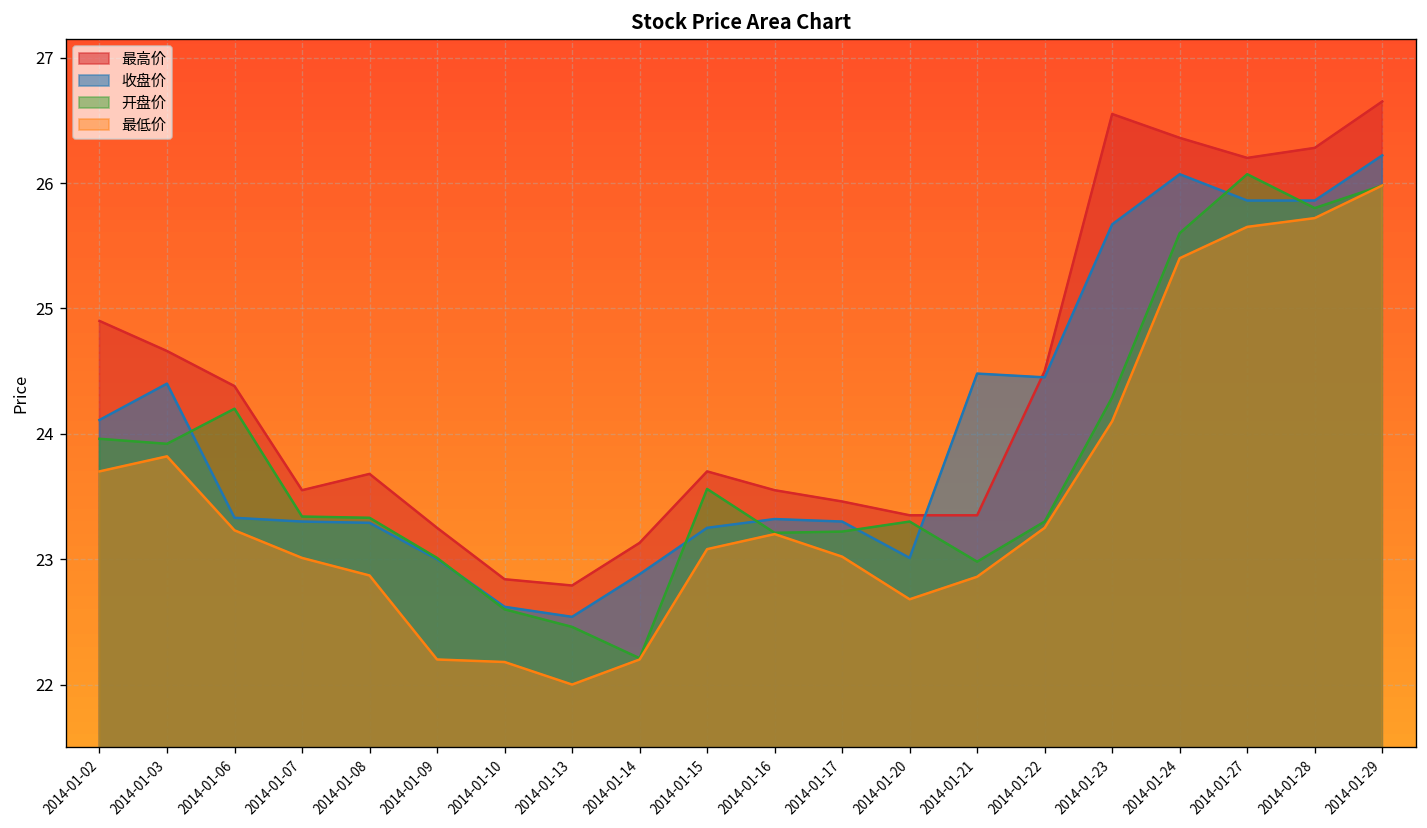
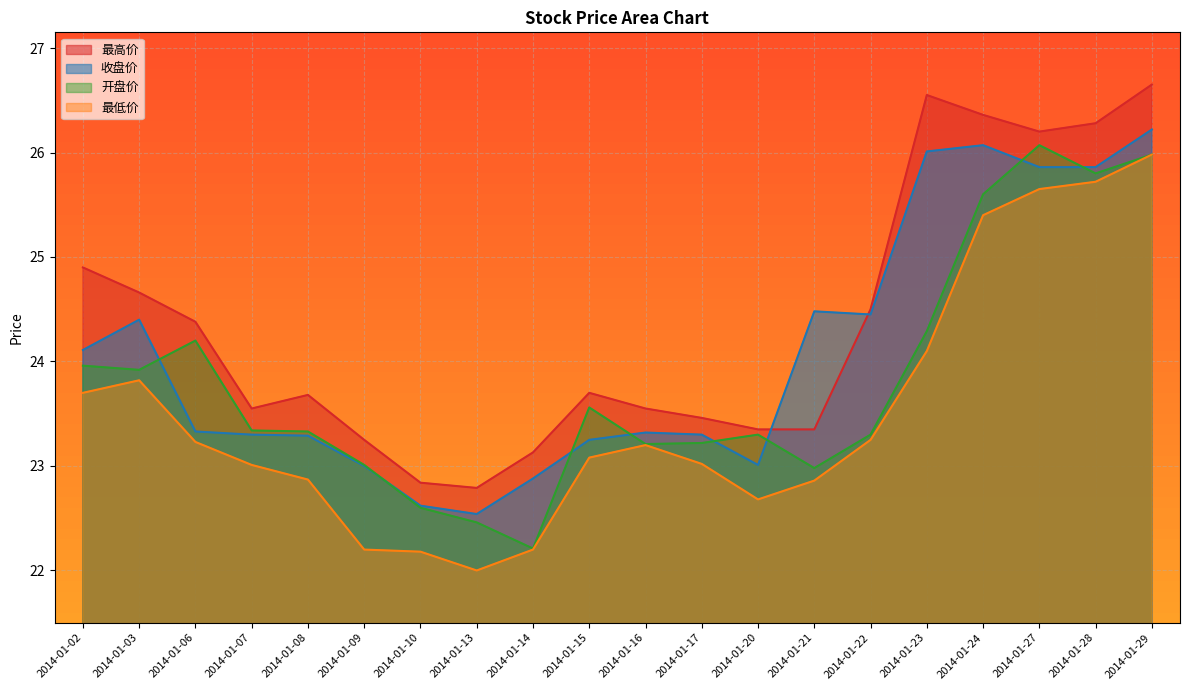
  {
    "最高价": {
      "2014-01-02": 24.90,
      "2014-01-03": 24.66,
      "2014-01-06": 24.38,
      "2014-01-07": 23.55,
      "2014-01-08": 23.68,
      "2014-01-09": 23.25,
      "2014-01-10": 22.84,
      "2014-01-13": 22.79,
      "2014-01-14": 23.13,
      "2014-01-15": 23.70,
      "2014-01-16": 23.55,
      "2014-01-17": 23.46,
      "2014-01-20": 23.35,
      "2014-01-21": 23.35,
      "2014-01-22": 24.50,
      "2014-01-23": 26.55,
      "2014-01-24": 26.36,
      "2014-01-27": 26.20,
      "2014-01-28": 26.28,
      "2014-01-29": 26.65
    },
    "收盘价": {
      "2014-01-02": 24.11,
      "2014-01-03": 24.40,
      "2014-01-06": 23.33,
      "2014-01-07": 23.30,
      "2014-01-08": 23.29,
      "2014-01-13": 22.54,
      "2014-01-14": 22.88,
      "2014-01-15": 23.25,
      "2014-01-16": 23.32,
      "2014-01-17": 23.30,
      "2014-01-20": 23.01,
      "2014-01-21": 24.48,
      "2014-01-22": 24.45,
-     "2014-01-23": 25.67,
+     "2014-01-23": 26.01,
      "2014-01-24": 26.07,
      "2014-01-27": 25.86,
      "2014-01-28": 25.86,
      "2014-01-29": 26.22
    },
    "开盘价": {
      "2014-01-02": 23.96,
      "2014-01-03": 23.92,
      "2014-01-06": 24.20,
      "2014-01-07": 23.34,
      "2014-01-08": 23.33,
      "2014-01-13": 22.46,
      "2014-01-15": 23.56,
      "2014-01-17": 23.22,
      "2014-01-20": 23.30,
      "2014-01-21": 22.98,
      "2014-01-22": 23.30,
      "2014-01-23": 24.29,
      "2014-01-24": 25.60,
      "2014-01-27": 26.07,
      "2014-01-28": 25.80
    },
    "最低价": {
      "2014-01-02": 23.70,
      "2014-01-03": 23.82,
      "2014-01-06": 23.23,
      "2014-01-07": 23.01,
      "2014-01-08": 22.87,
      "2014-01-09": 22.20,
      "2014-01-10": 22.18,
      "2014-01-13": 22.00,
      "2014-01-15": 23.08,
      "2014-01-17": 23.02,
      "2014-01-20": 22.68,
      "2014-01-21": 22.86,
      "2014-01-22": 23.25,
      "2014-01-23": 24.10,
      "2014-01-24": 25.40,
      "2014-01-27": 25.65,
      "2014-01-28": 25.72
    }
  }
